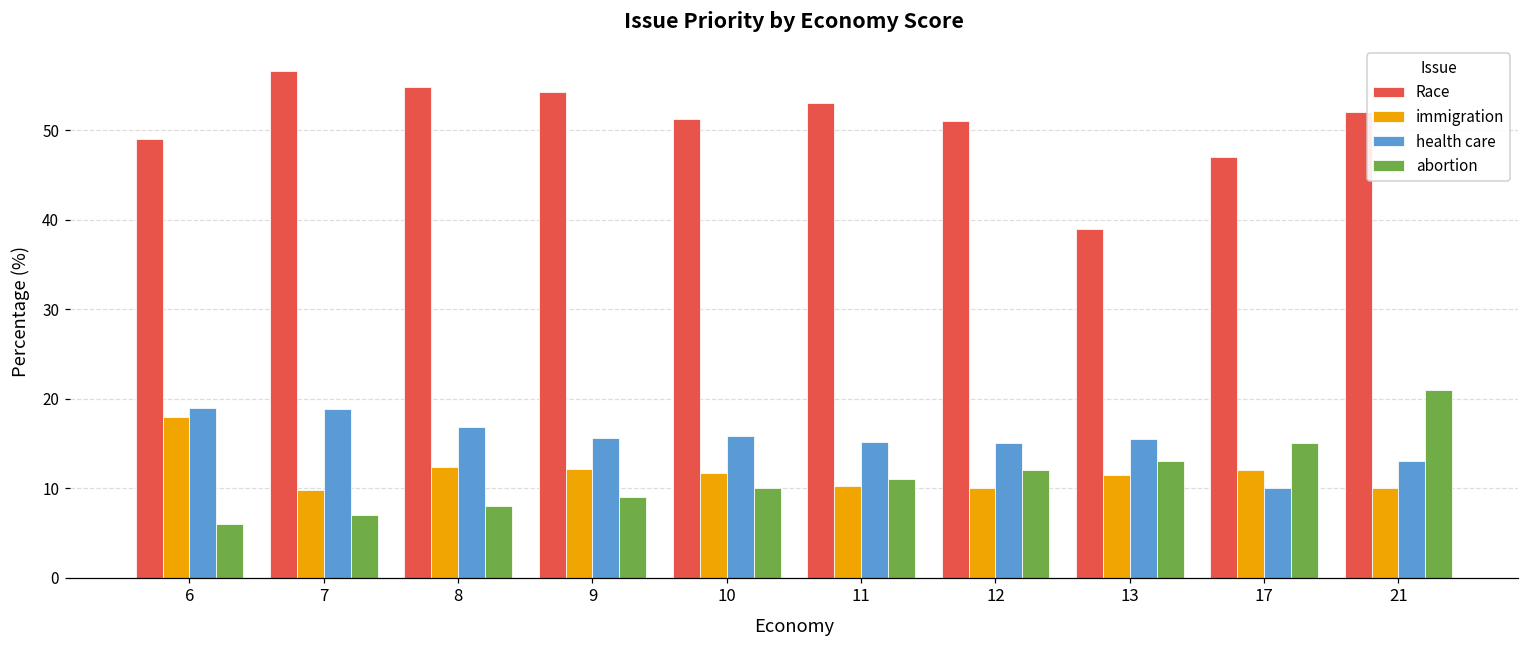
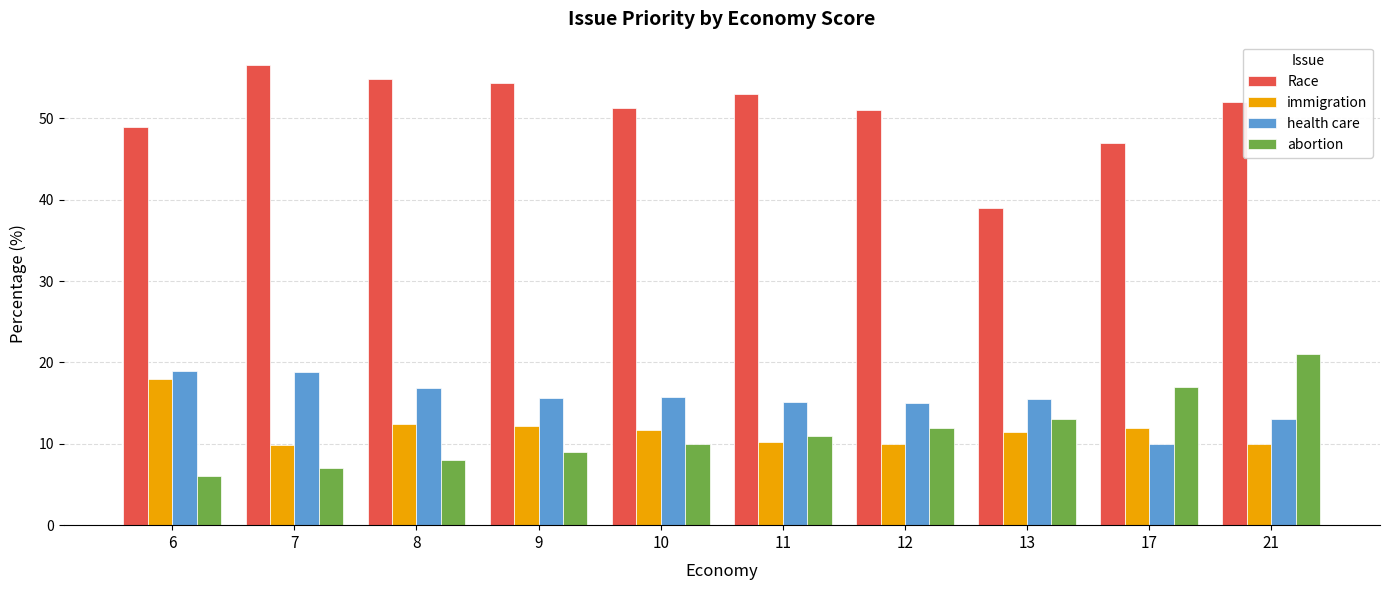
  {
    "Race": {
      "6": 49,
      "7": 57,
      "8": 55,
      "9": 54,
      "10": 51,
      "11": 53,
      "12": 51,
      "13": 39,
      "17": 47,
      "21": 52
    },
    "immigration": {
      "6": 18,
      "7": 10,
      "8": 12,
      "9": 12,
      "10": 12,
      "11": 10,
      "12": 10,
      "13": 12,
      "17": 12,
      "21": 10
    },
    "health care": {
      "6": 19,
      "7": 19,
      "8": 17,
      "9": 16,
      "10": 16,
      "11": 15,
      "12": 15,
      "13": 16,
      "17": 10,
      "21": 13
    },
    "abortion": {
      "6": 6,
      "7": 7,
      "8": 8,
      "9": 9,
      "10": 10,
      "11": 11,
      "12": 12,
      "13": 13,
-     "17": 15,
+     "17": 17,
      "21": 21
    }
  }
